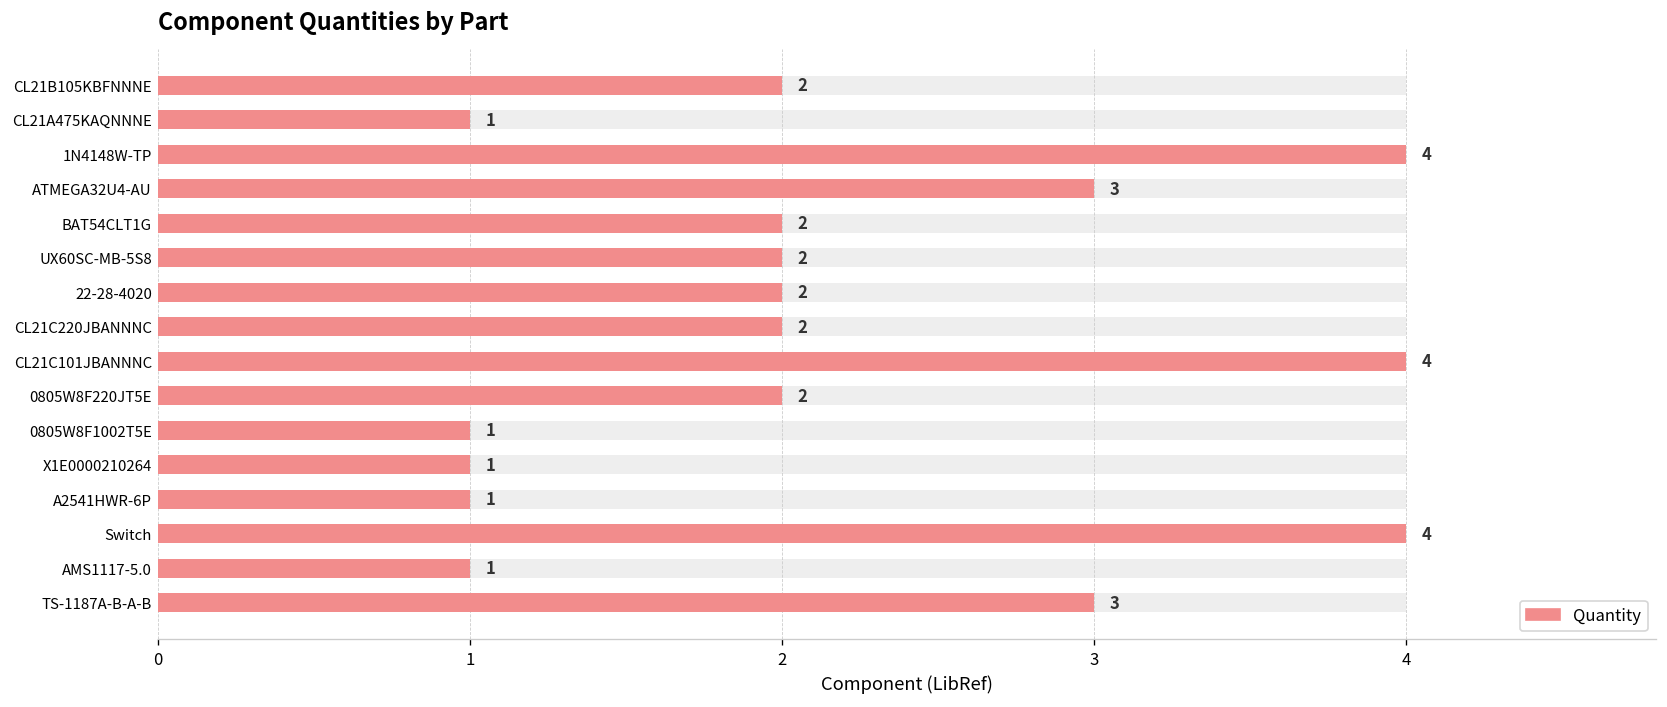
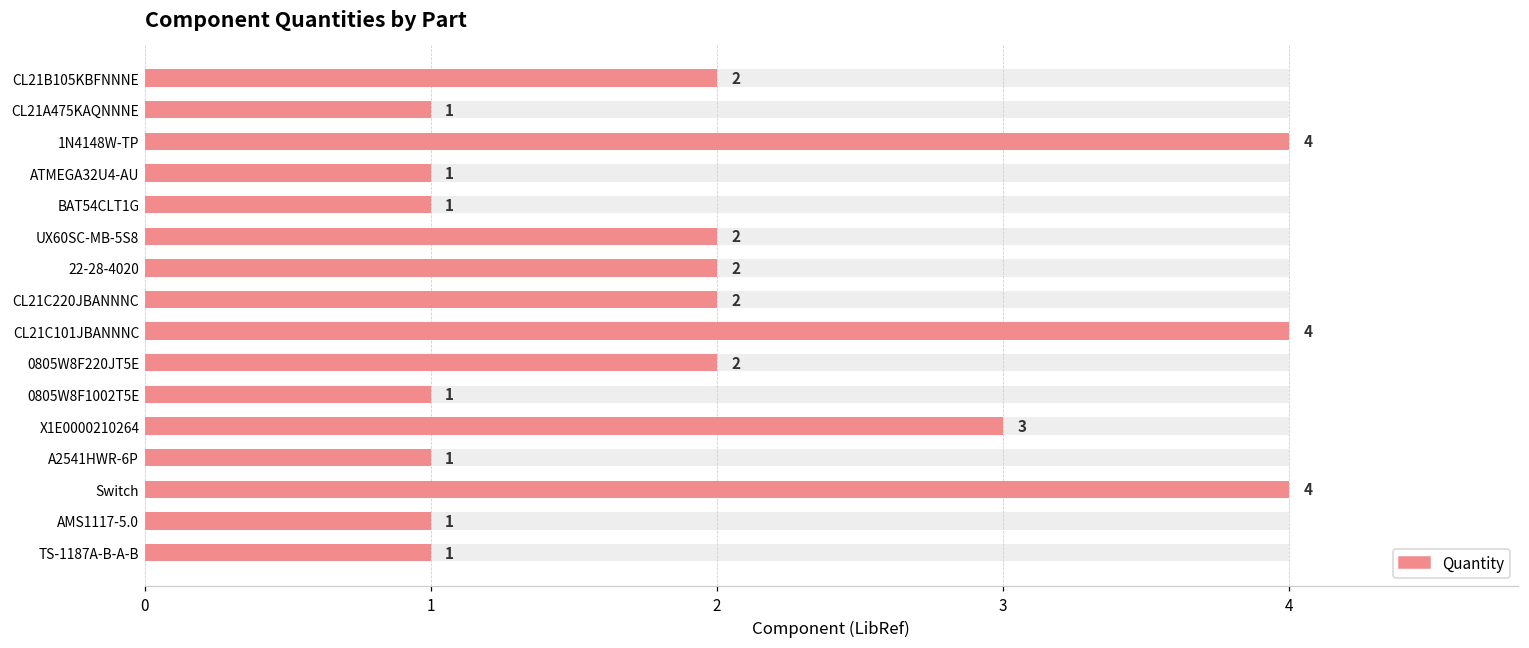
  {
    "Quantity": {
      "1N4148W-TP": 4,
-     "ATMEGA32U4-AU": 3,
-     "BAT54CLT1G": 2,
+     "ATMEGA32U4-AU": 1,
+     "BAT54CLT1G": 1,
      "CL21C101JBANNNC": 4,
-     "X1E0000210264": 1,
+     "X1E0000210264": 3,
      "Switch": 4,
-     "TS-1187A-B-A-B": 3
+     "TS-1187A-B-A-B": 1
    }
  }
